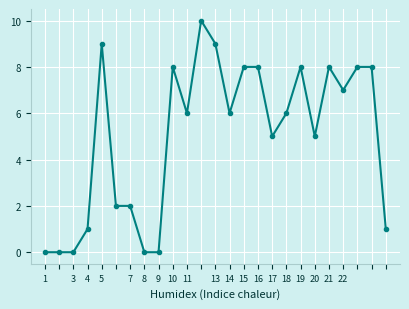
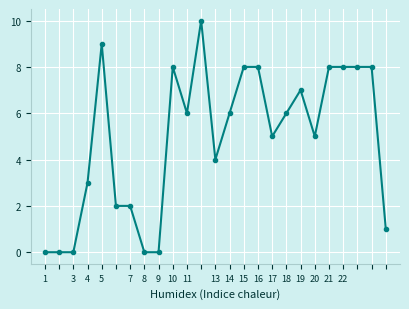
  {
    "1": 0,
    "3": 0,
-   "4": 1,
+   "4": 3,
    "5": 9,
    "7": 2,
    "8": 0,
    "9": 0,
    "10": 8,
    "11": 6,
-   "13": 9,
+   "13": 4,
    "14": 6,
    "15": 8,
    "16": 8,
    "17": 5,
    "18": 6,
-   "19": 8,
+   "19": 7,
    "20": 5,
    "21": 8,
-   "22": 7
+   "22": 8
  }
